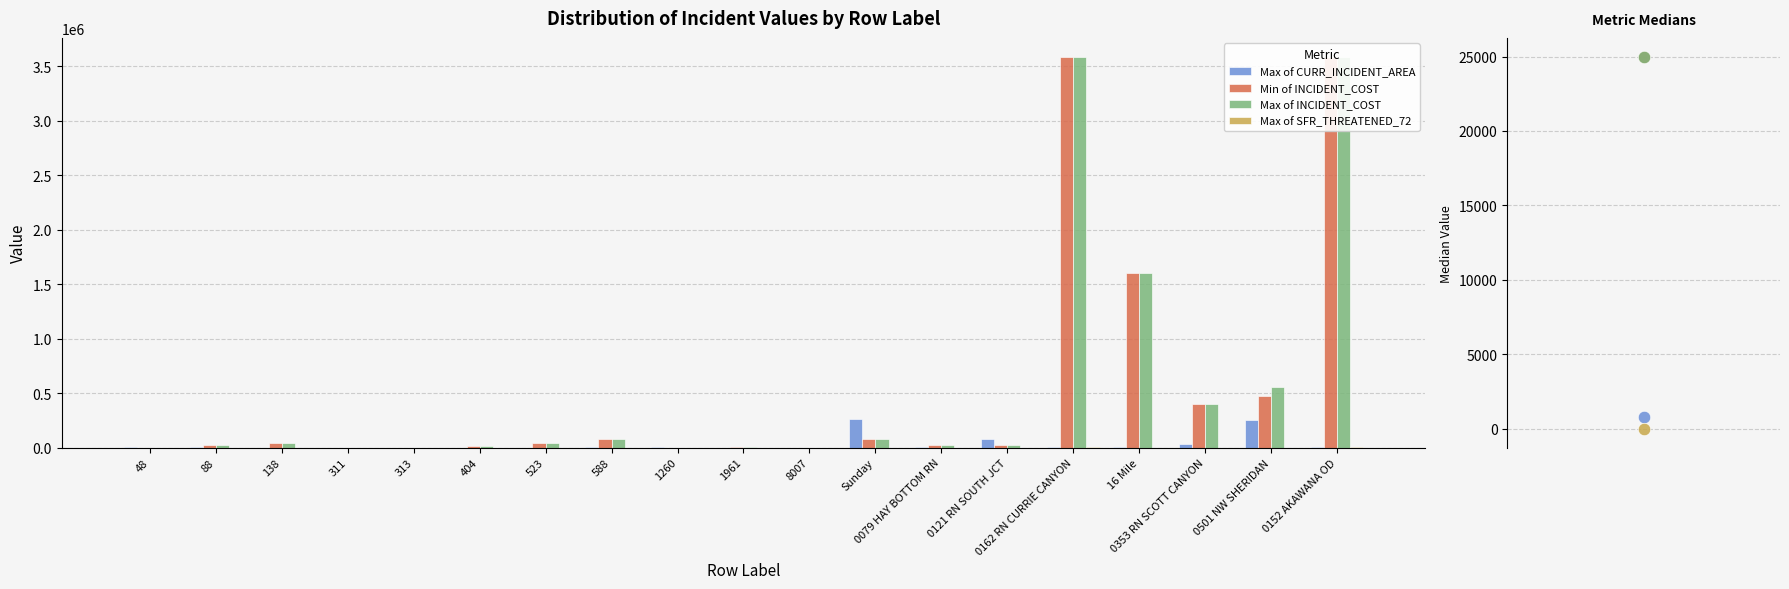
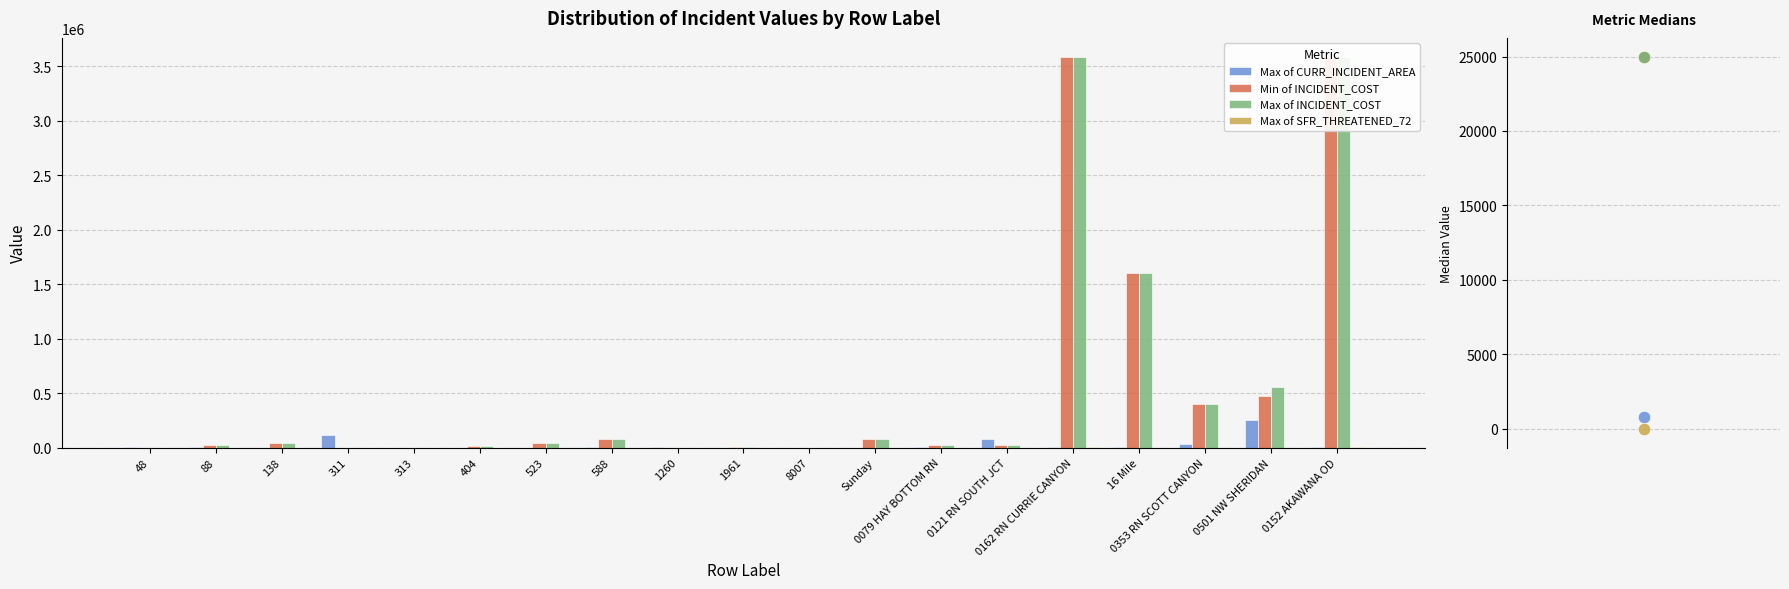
  {
    "Distribution of Incident Values by Row Label": {
      "Max of CURR_INCIDENT_AREA": {
-       "311": 0,
-       "Sunday": 260000,
+       "311": 110000,
+       "Sunday": 0,
        "0121 RN SOUTH JCT": 80000,
        "0353 RN SCOTT CANYON": 30000,
        "0501 NW SHERIDAN": 250000
      },
      "Min of INCIDENT_COST": {
        "48": 0,
        "88": 30000,
        "138": 40000,
        "311": 0,
        "313": 0,
        "523": 40000,
        "588": 80000,
        "8007": 0,
        "Sunday": 80000,
        "0079 HAY BOTTOM RN": 30000,
        "0121 RN SOUTH JCT": 30000,
        "0162 RN CURRIE CANYON": 3580000,
        "16 Mile": 1600000,
        "0353 RN SCOTT CANYON": 400000,
        "0501 NW SHERIDAN": 480000
      },
      "Max of INCIDENT_COST": {
        "48": 0,
        "88": 30000,
        "138": 40000,
        "311": 0,
        "313": 0,
        "523": 40000,
        "588": 80000,
        "8007": 0,
        "Sunday": 80000,
        "0079 HAY BOTTOM RN": 30000,
        "0121 RN SOUTH JCT": 30000,
        "0162 RN CURRIE CANYON": 3580000,
        "16 Mile": 1600000,
        "0353 RN SCOTT CANYON": 400000,
        "0501 NW SHERIDAN": 550000
      },
      "Max of SFR_THREATENED_72": {
        "48": 0,
        "138": 0,
        "311": 0,
        "313": 0,
        "404": 0,
        "523": 0,
        "588": 0,
        "1260": 0,
        "1961": 0,
        "8007": 0,
        "Sunday": 0,
        "0121 RN SOUTH JCT": 0,
        "0353 RN SCOTT CANYON": 0
      }
    }
  }
